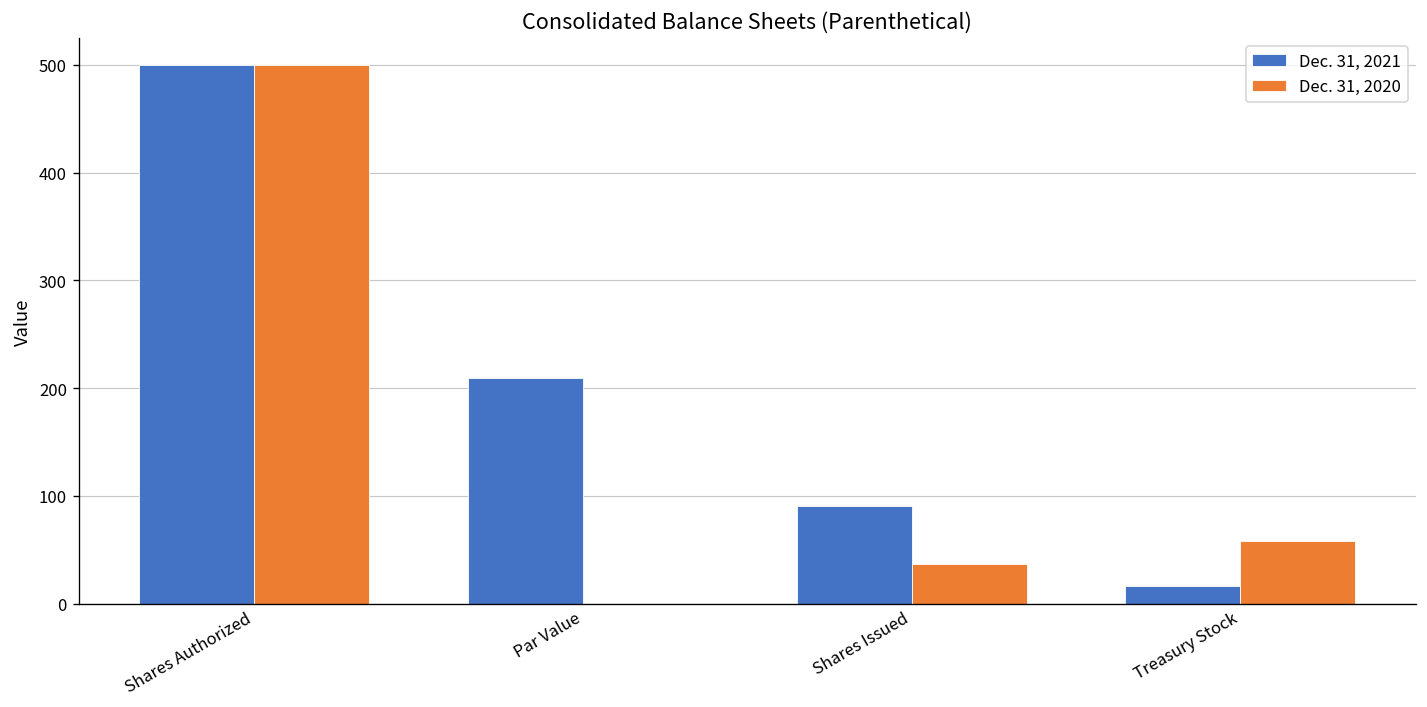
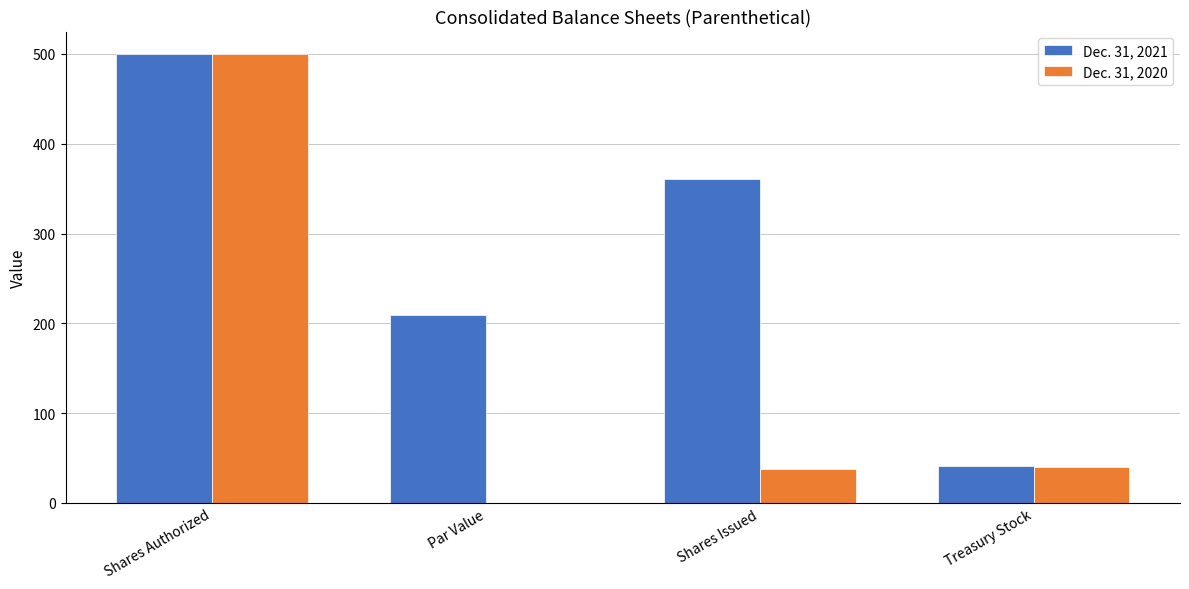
  {
    "Dec. 31, 2021": {
      "Shares Authorized": 500,
      "Par Value": 210,
-     "Shares Issued": 90,
-     "Treasury Stock": 20
+     "Shares Issued": 360,
+     "Treasury Stock": 40
    },
    "Dec. 31, 2020": {
      "Shares Authorized": 500,
      "Shares Issued": 40,
-     "Treasury Stock": 60
+     "Treasury Stock": 40
    }
  }
